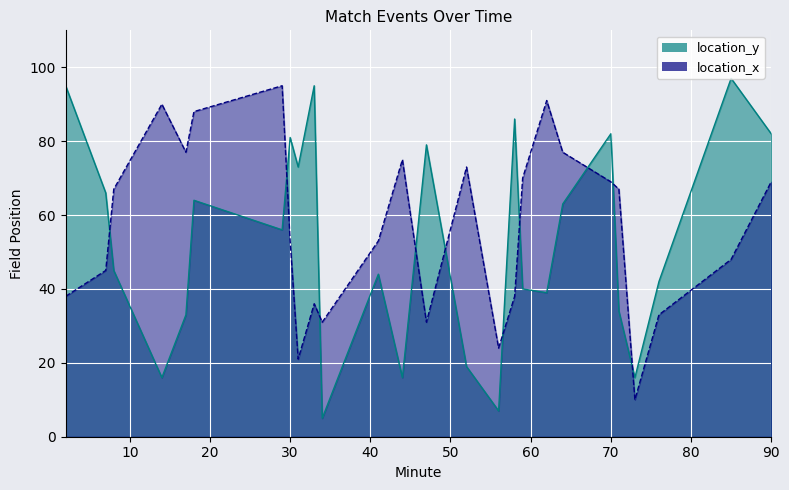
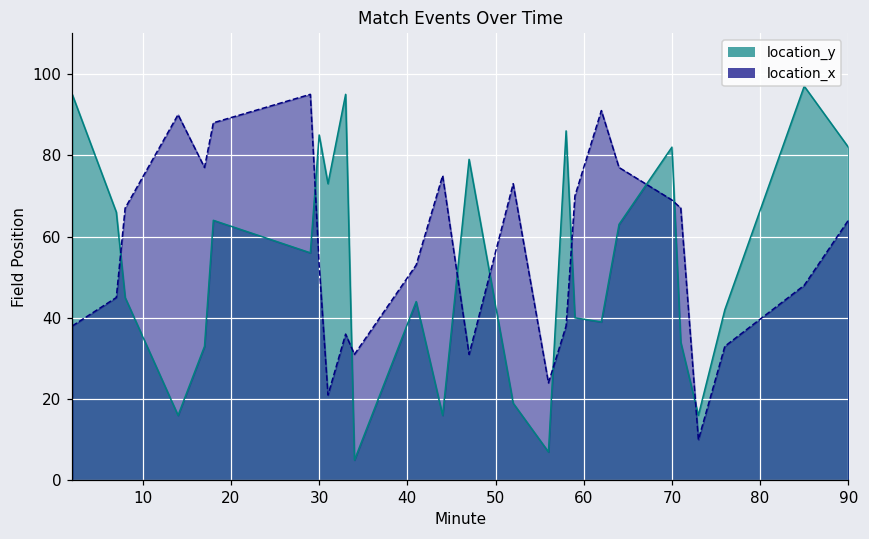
  {
    "location_y": {
-     "30": 81,
+     "30": 85,
      "70": 82,
      "90": 82
    },
    "location_x": {
      "30": 53,
      "70": 69,
-     "90": 69
+     "90": 64
    }
  }
